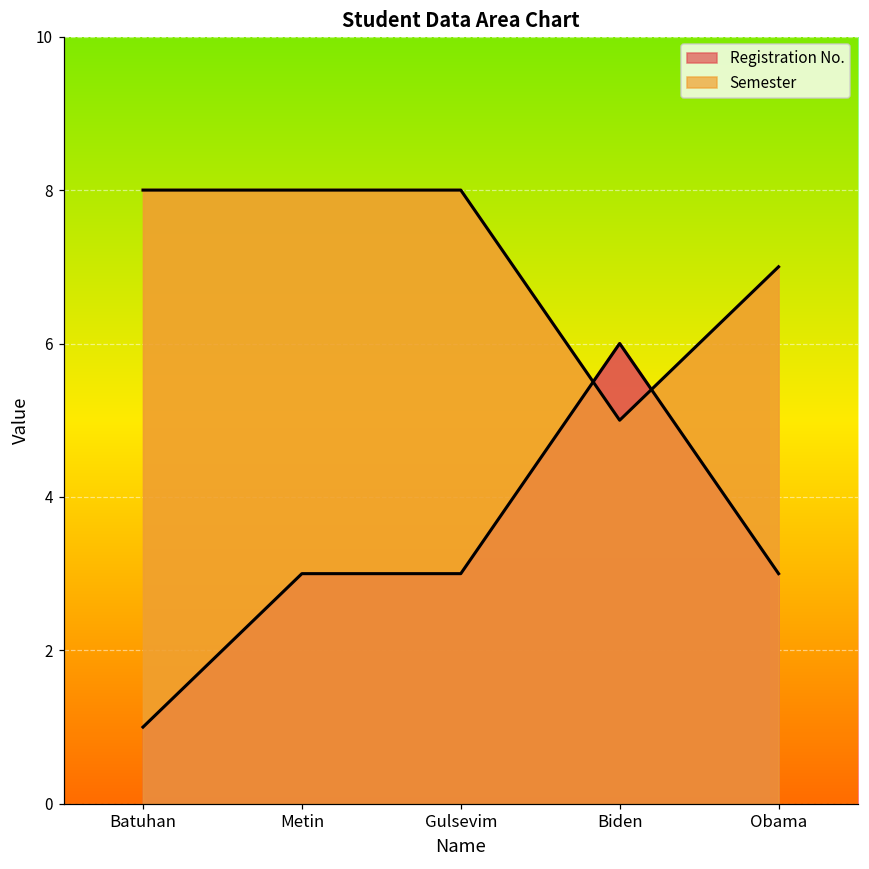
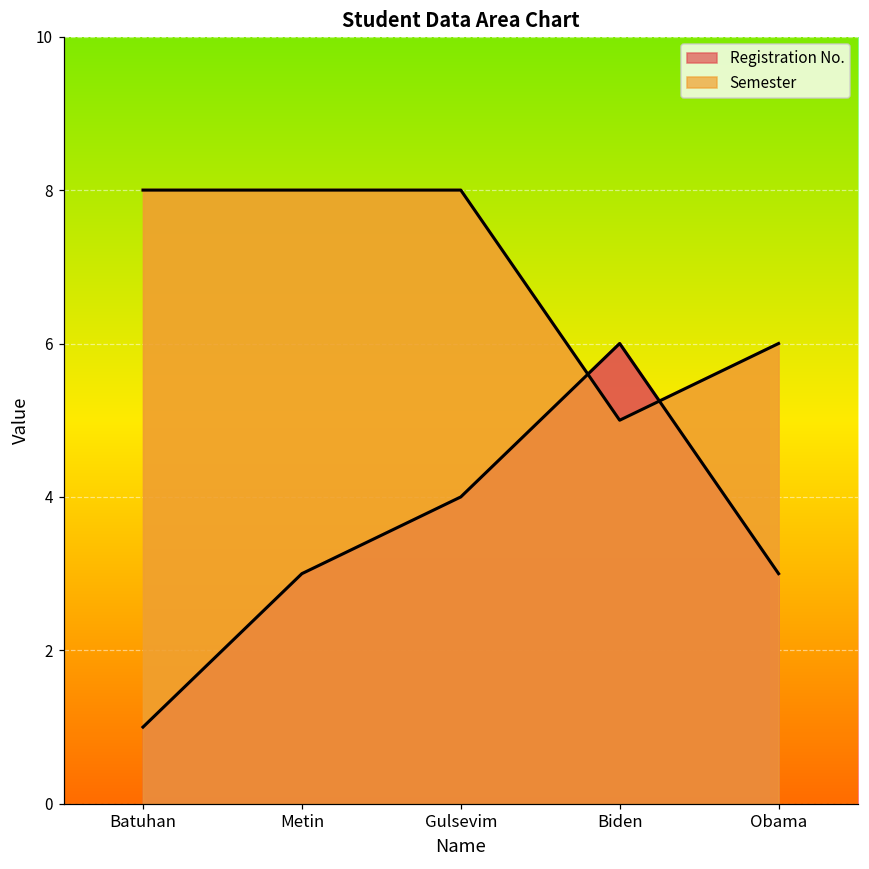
  {
    "Registration No.": {
      "Batuhan": 1,
      "Metin": 3,
-     "Gulsevim": 3,
+     "Gulsevim": 4,
      "Biden": 6,
      "Obama": 3
    },
    "Semester": {
      "Batuhan": 8,
      "Metin": 8,
      "Gulsevim": 8,
      "Biden": 5,
-     "Obama": 7
+     "Obama": 6
    }
  }
